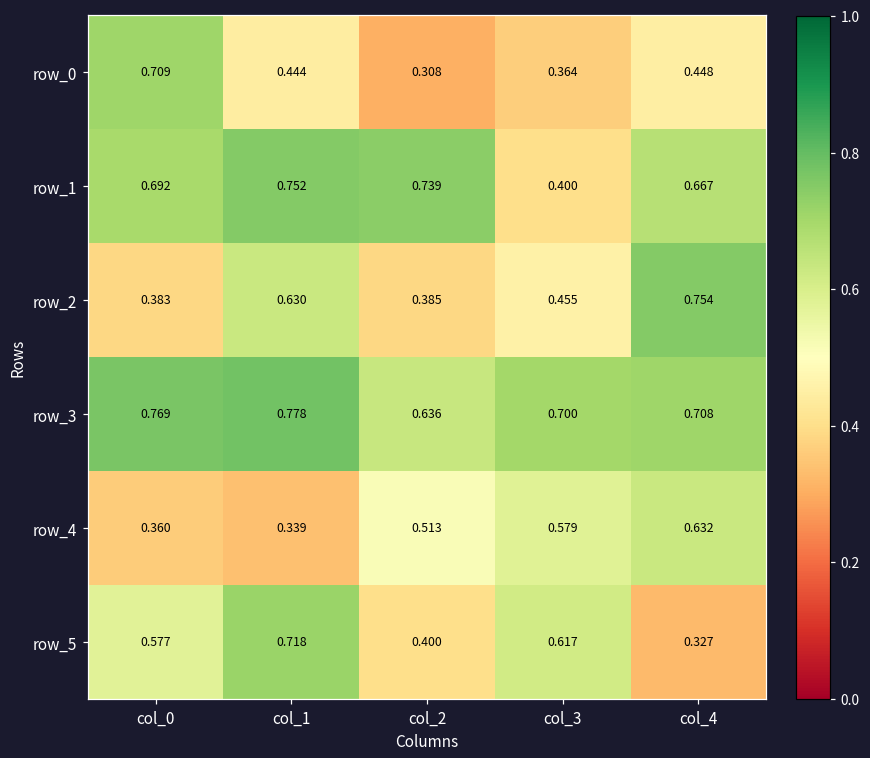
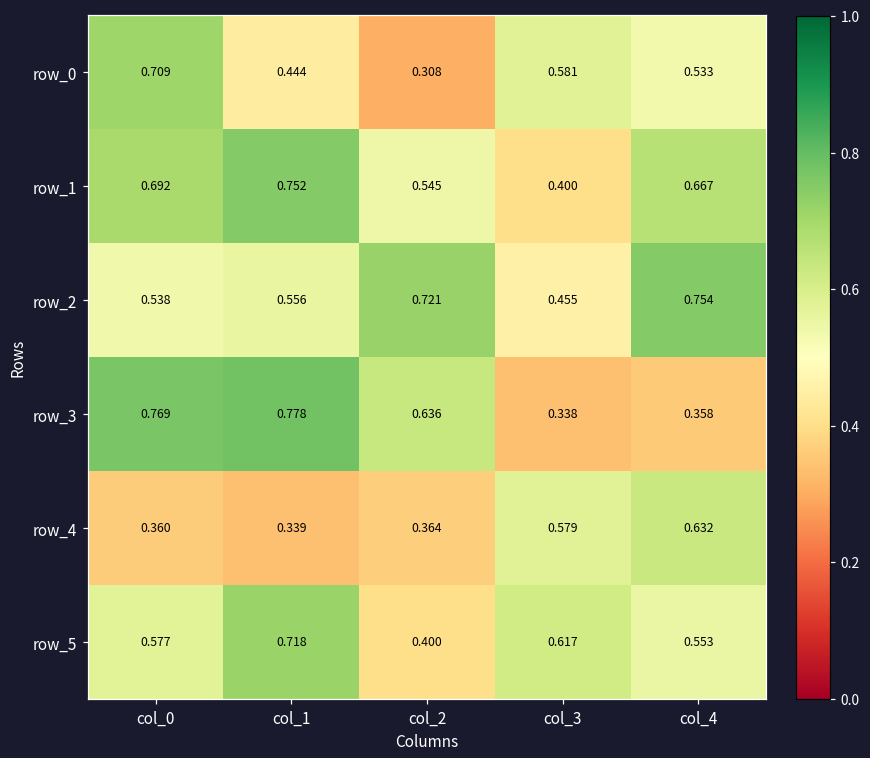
  {
    "row_0": {
      "col_0": 0.709,
      "col_1": 0.444,
      "col_2": 0.308,
-     "col_3": 0.364,
-     "col_4": 0.448
+     "col_3": 0.581,
+     "col_4": 0.533
    },
    "row_1": {
      "col_0": 0.692,
      "col_1": 0.752,
-     "col_2": 0.739,
+     "col_2": 0.545,
      "col_3": 0.400,
      "col_4": 0.667
    },
    "row_2": {
-     "col_0": 0.383,
-     "col_1": 0.630,
-     "col_2": 0.385,
+     "col_0": 0.538,
+     "col_1": 0.556,
+     "col_2": 0.721,
      "col_3": 0.455,
      "col_4": 0.754
    },
    "row_3": {
      "col_0": 0.769,
      "col_1": 0.778,
      "col_2": 0.636,
-     "col_3": 0.700,
-     "col_4": 0.708
+     "col_3": 0.338,
+     "col_4": 0.358
    },
    "row_4": {
      "col_0": 0.360,
      "col_1": 0.339,
-     "col_2": 0.513,
+     "col_2": 0.364,
      "col_3": 0.579,
      "col_4": 0.632
    },
    "row_5": {
      "col_0": 0.577,
      "col_1": 0.718,
      "col_2": 0.400,
      "col_3": 0.617,
-     "col_4": 0.327
+     "col_4": 0.553
    }
  }
